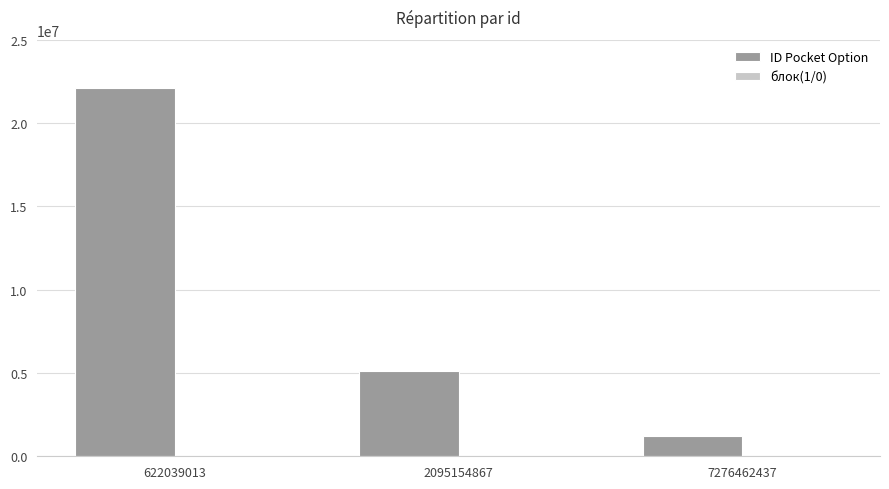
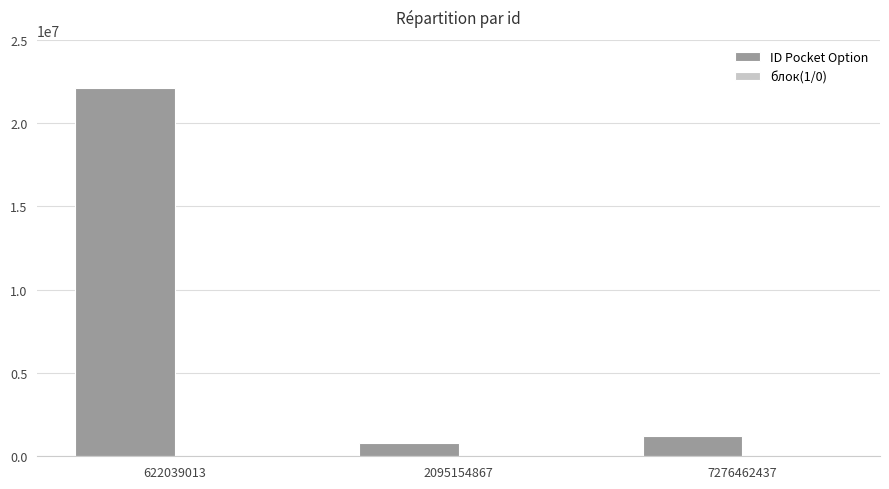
  {
    "ID Pocket Option": {
      "622039013": 22100000,
-     "2095154867": 5100000,
+     "2095154867": 800000,
      "7276462437": 1200000
    }
  }
